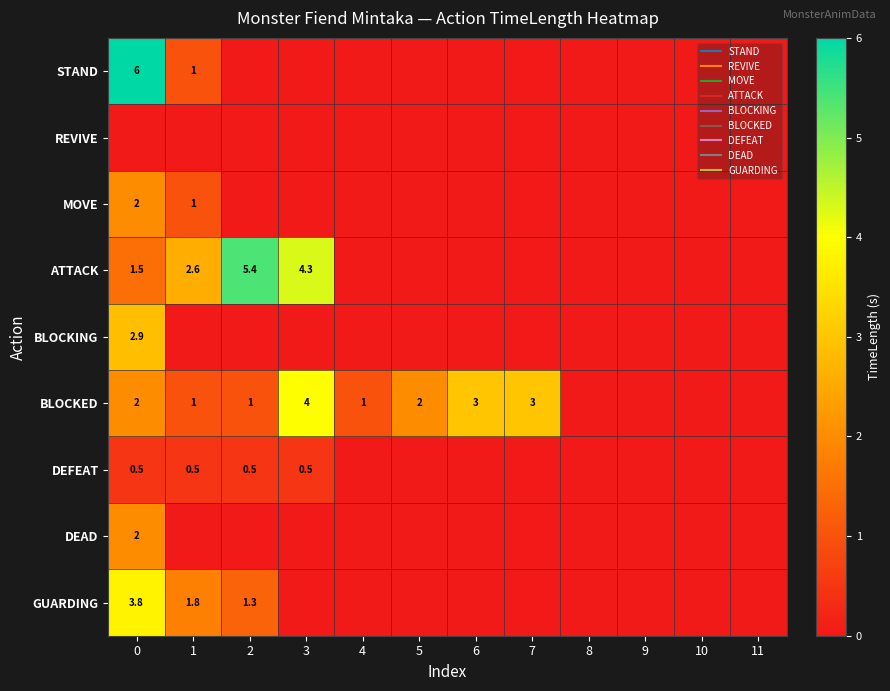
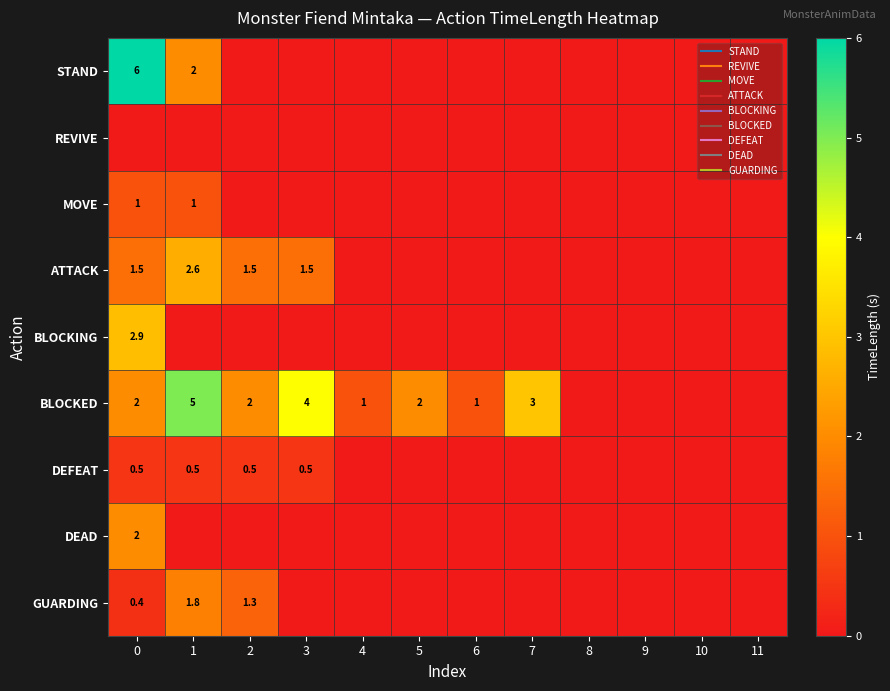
  {
    "STAND": {
      "0": 6,
-     "1": 1
+     "1": 2
    },
    "MOVE": {
-     "0": 2,
+     "0": 1,
      "1": 1
    },
    "ATTACK": {
      "0": 1.5,
      "1": 2.6,
-     "2": 5.4,
-     "3": 4.3
+     "2": 1.5,
+     "3": 1.5
    },
    "BLOCKING": {
      "0": 2.9
    },
    "BLOCKED": {
      "0": 2,
-     "1": 1,
-     "2": 1,
+     "1": 5,
+     "2": 2,
      "3": 4,
      "4": 1,
      "5": 2,
-     "6": 3,
+     "6": 1,
      "7": 3
    },
    "DEFEAT": {
      "0": 0.5,
      "1": 0.5,
      "2": 0.5,
      "3": 0.5
    },
    "DEAD": {
      "0": 2
    },
    "GUARDING": {
-     "0": 3.8,
+     "0": 0.4,
      "1": 1.8,
      "2": 1.3
    }
  }
